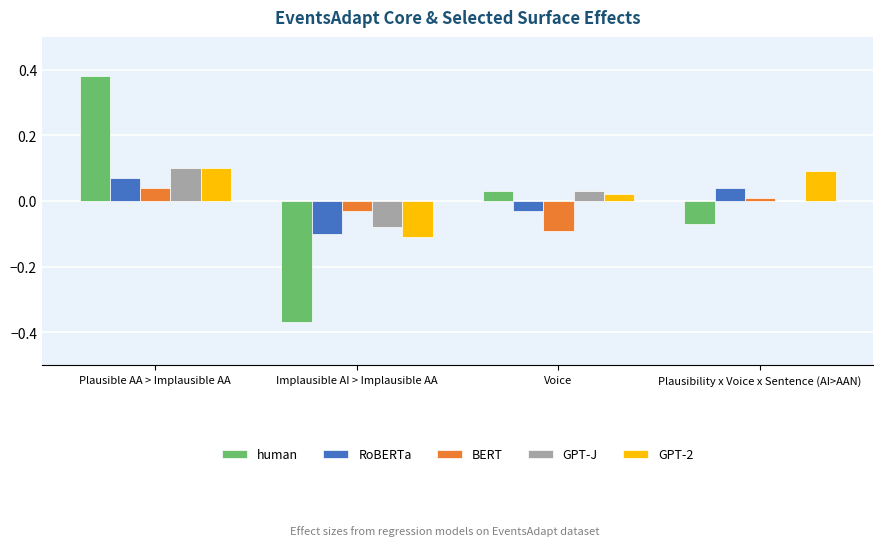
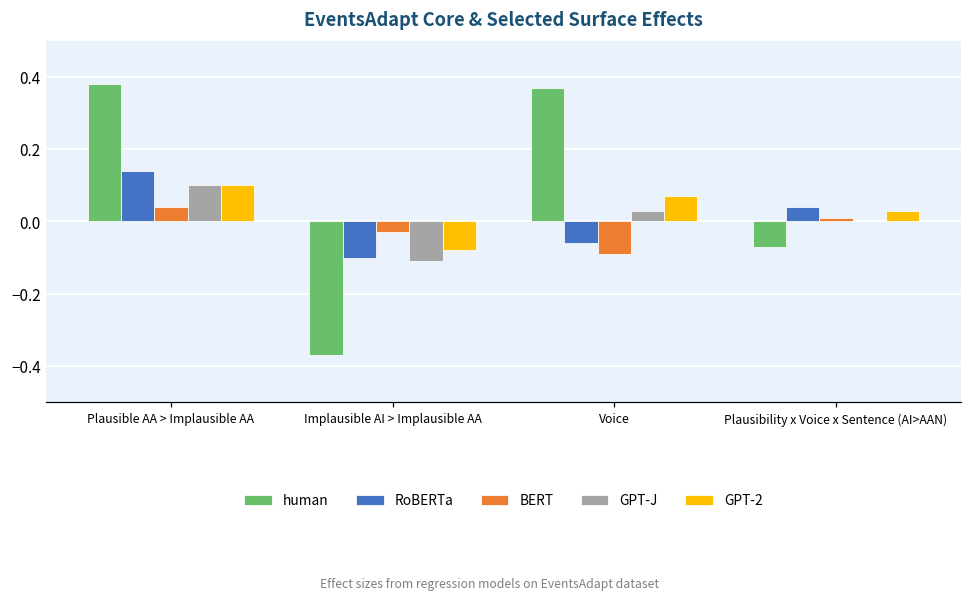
  {
    "human": {
      "Plausible AA > Implausible AA": 0.38,
      "Implausible AI > Implausible AA": -0.37,
-     "Voice": 0.03,
+     "Voice": 0.37,
      "Plausibility x Voice x Sentence (AI>AAN)": -0.07
    },
    "RoBERTa": {
-     "Plausible AA > Implausible AA": 0.07,
+     "Plausible AA > Implausible AA": 0.14,
      "Implausible AI > Implausible AA": -0.10,
-     "Voice": -0.03,
+     "Voice": -0.06,
      "Plausibility x Voice x Sentence (AI>AAN)": 0.04
    },
    "BERT": {
      "Plausible AA > Implausible AA": 0.04,
      "Implausible AI > Implausible AA": -0.03,
      "Voice": -0.09,
      "Plausibility x Voice x Sentence (AI>AAN)": 0.01
    },
    "GPT-J": {
      "Plausible AA > Implausible AA": 0.10,
-     "Implausible AI > Implausible AA": -0.08,
+     "Implausible AI > Implausible AA": -0.11,
      "Voice": 0.03,
      "Plausibility x Voice x Sentence (AI>AAN)": 0.00
    },
    "GPT-2": {
      "Plausible AA > Implausible AA": 0.10,
-     "Implausible AI > Implausible AA": -0.11,
-     "Voice": 0.02,
-     "Plausibility x Voice x Sentence (AI>AAN)": 0.09
+     "Implausible AI > Implausible AA": -0.08,
+     "Voice": 0.07,
+     "Plausibility x Voice x Sentence (AI>AAN)": 0.03
    }
  }
